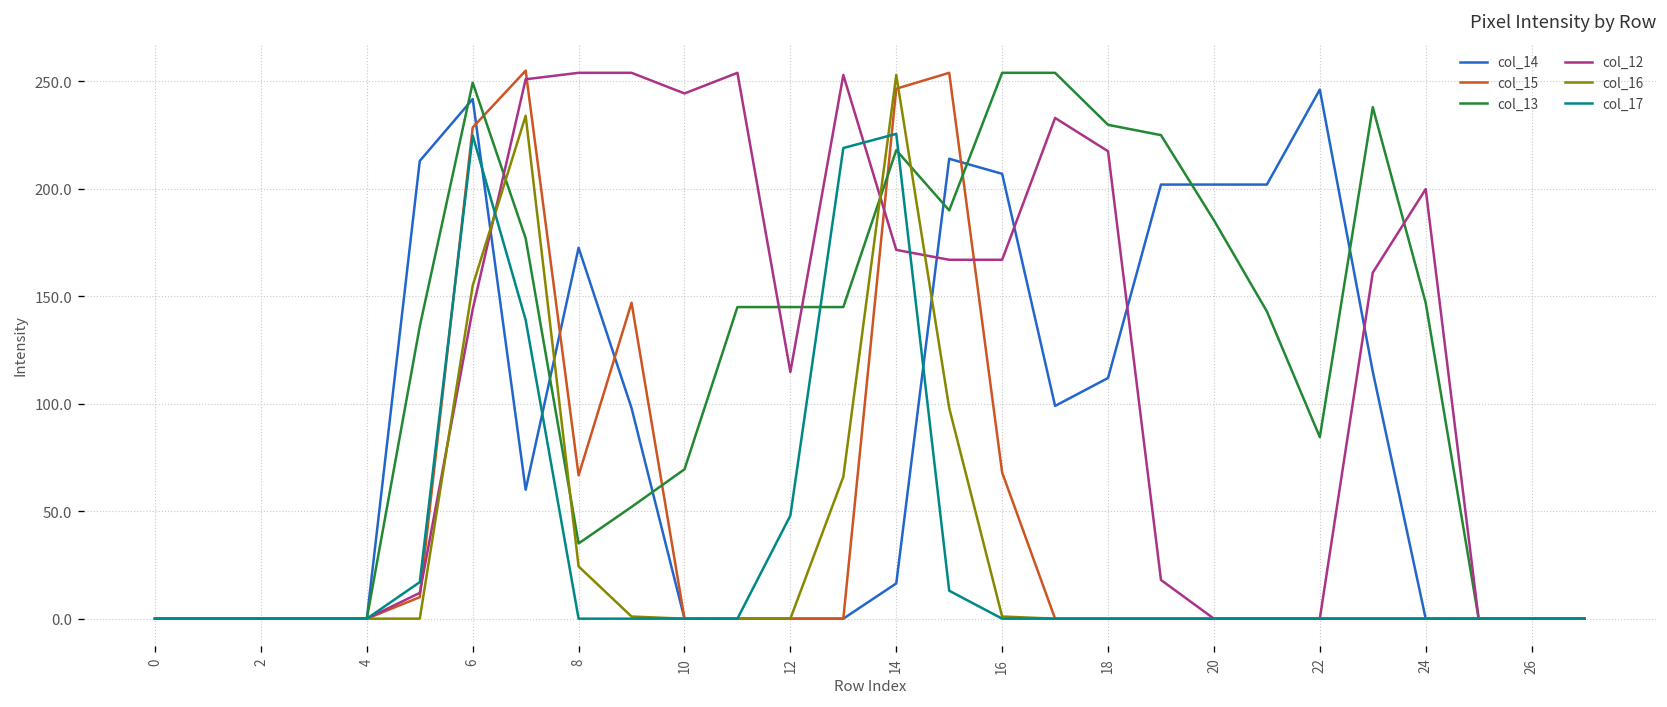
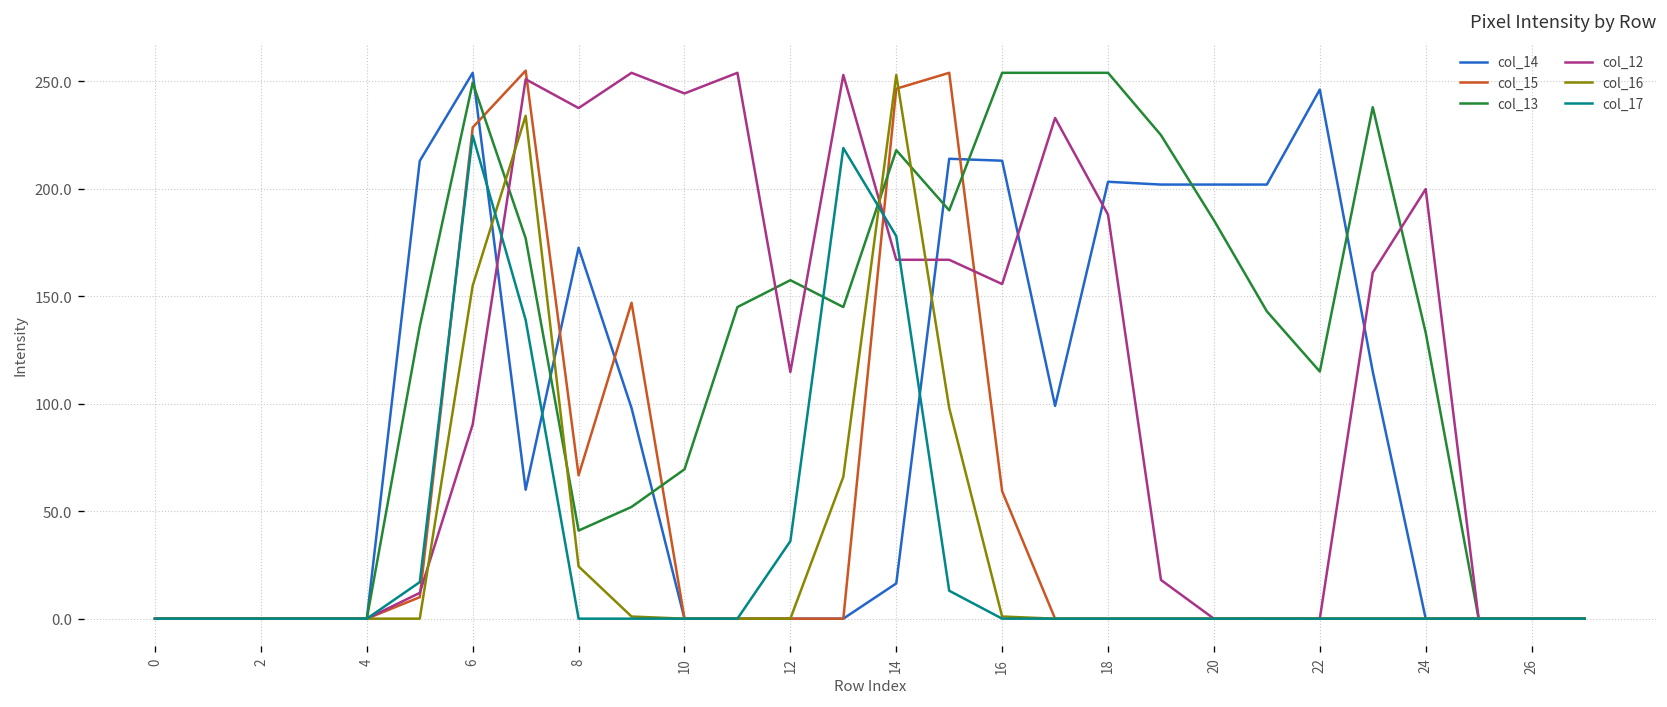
  {
    "col_14": {
-     "6": 242,
+     "6": 254,
      "8": 173,
      "14": 16,
-     "16": 207,
-     "18": 112,
+     "16": 213,
+     "18": 203,
      "20": 202,
      "22": 246
    },
    "col_15": {
      "6": 229,
      "8": 67,
      "14": 247,
-     "16": 68
+     "16": 59
    },
    "col_13": {
      "6": 249,
-     "8": 35,
+     "8": 41,
      "10": 70,
-     "12": 145,
+     "12": 158,
      "14": 218,
      "16": 254,
-     "18": 230,
+     "18": 254,
      "20": 185,
-     "22": 85,
-     "24": 147
+     "22": 115,
+     "24": 133
    },
    "col_12": {
-     "6": 144,
-     "8": 254,
+     "6": 90,
+     "8": 238,
      "10": 244,
      "12": 115,
-     "14": 172,
-     "16": 167,
-     "18": 218,
+     "14": 167,
+     "16": 156,
+     "18": 188,
      "24": 200
    },
    "col_16": {
      "6": 155,
      "8": 24,
      "14": 253
    },
    "col_17": {
      "6": 225,
      "8": 0,
-     "12": 48,
-     "14": 226
+     "12": 36,
+     "14": 178
    }
  }
